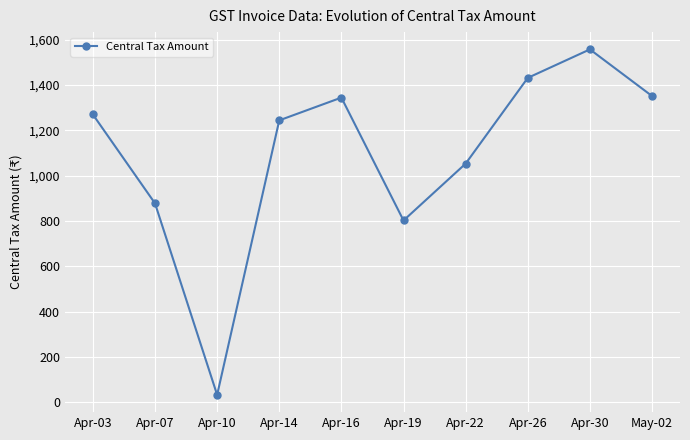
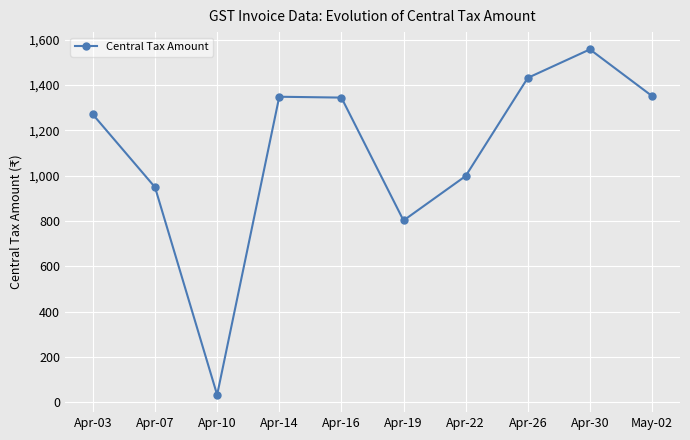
  {
    "Apr-03": "1,270",
-   "Apr-07": "880",
+   "Apr-07": "950",
    "Apr-10": "30",
-   "Apr-14": "1,240",
+   "Apr-14": "1,350",
    "Apr-16": "1,340",
    "Apr-19": "800",
-   "Apr-22": "1,050",
+   "Apr-22": "1,000",
    "Apr-26": "1,430",
    "Apr-30": "1,560",
    "May-02": "1,350"
  }
